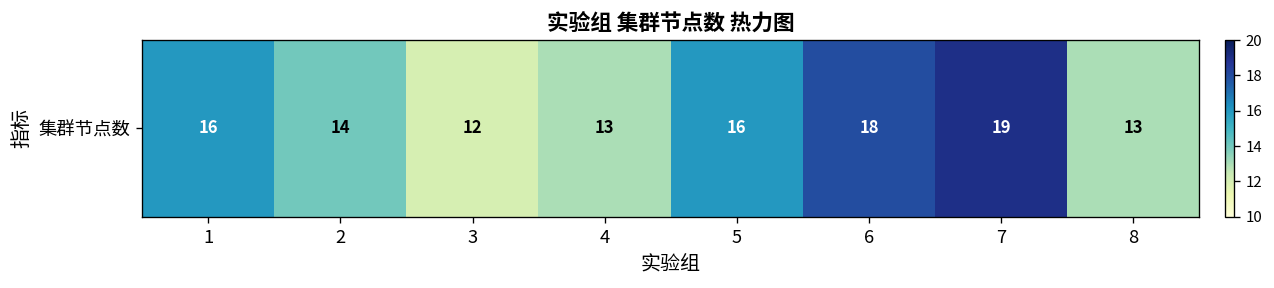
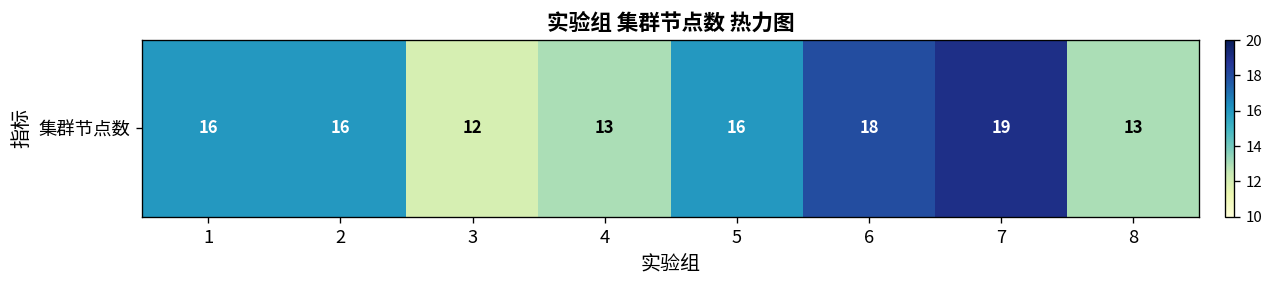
  {
    "集群节点数": {
      "1": 16,
-     "2": 14,
+     "2": 16,
      "3": 12,
      "4": 13,
      "5": 16,
      "6": 18,
      "7": 19,
      "8": 13
    }
  }
